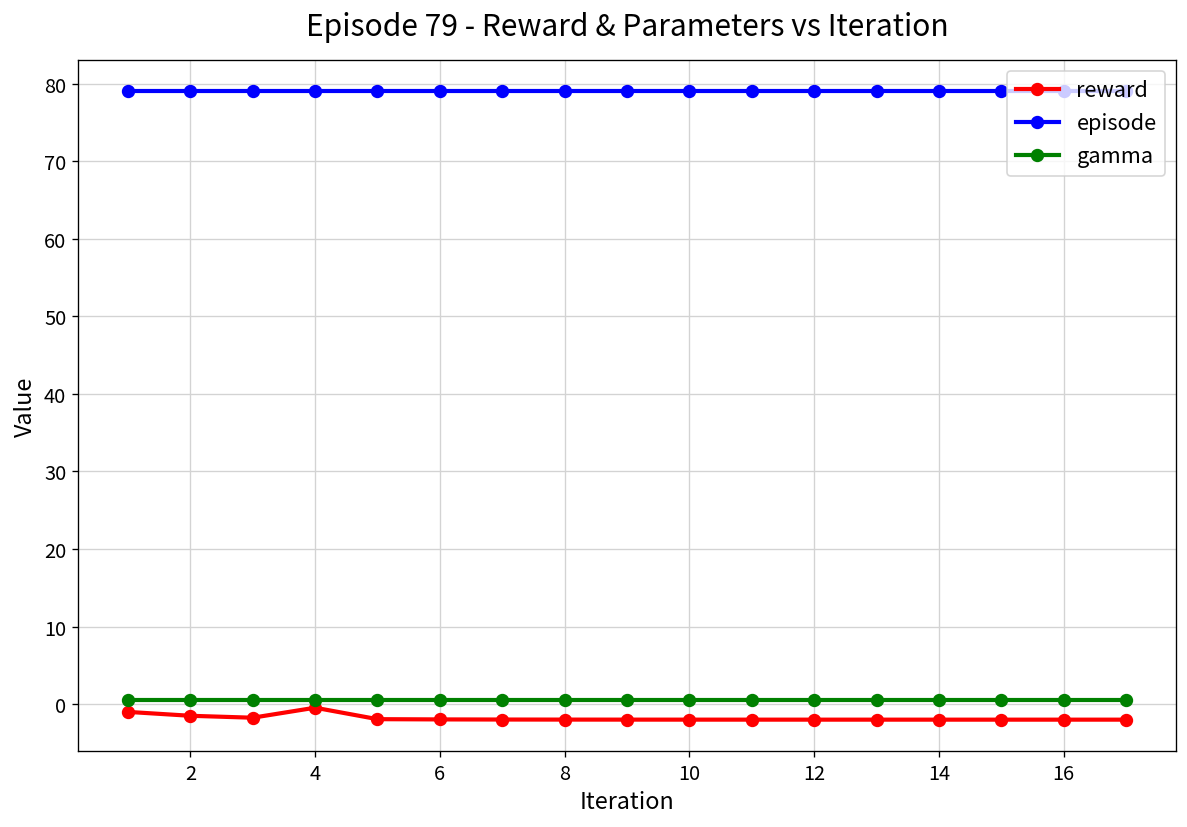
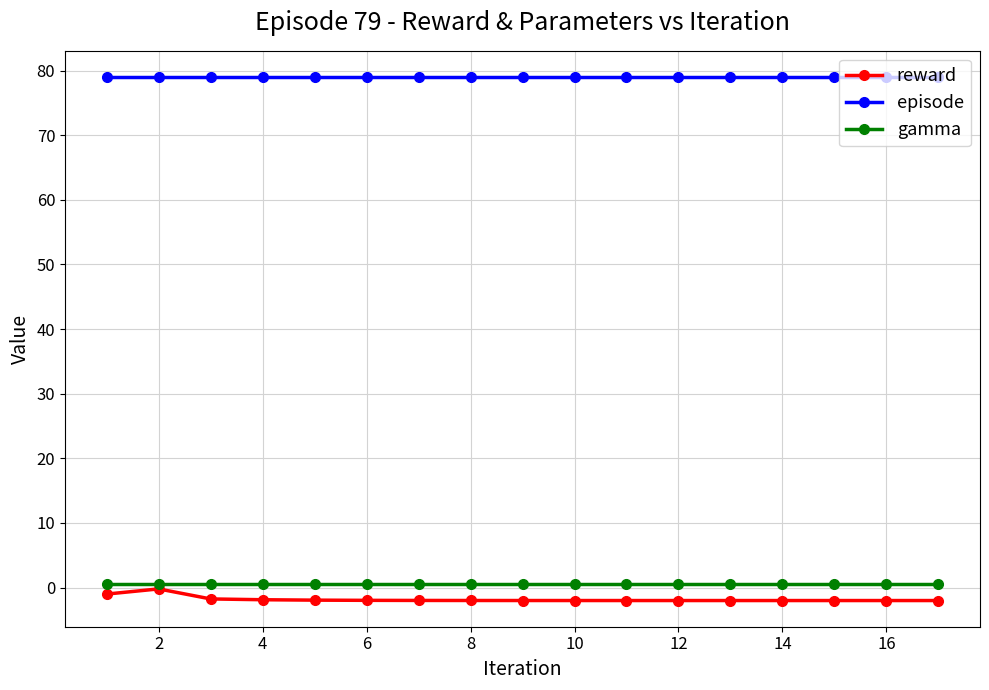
  {
    "reward": {
-     "2": -2,
-     "4": 0,
+     "2": 0,
+     "4": -2,
      "6": -2,
      "8": -2,
      "10": -2,
      "12": -2,
      "14": -2,
      "16": -2
    },
    "episode": {
      "2": 79,
      "4": 79,
      "6": 79,
      "8": 79,
      "10": 79,
      "12": 79,
      "14": 79
    },
    "gamma": {
      "2": 1,
      "4": 1,
      "6": 1,
      "8": 1,
      "10": 1,
      "12": 1,
      "14": 1,
      "16": 1
    }
  }
